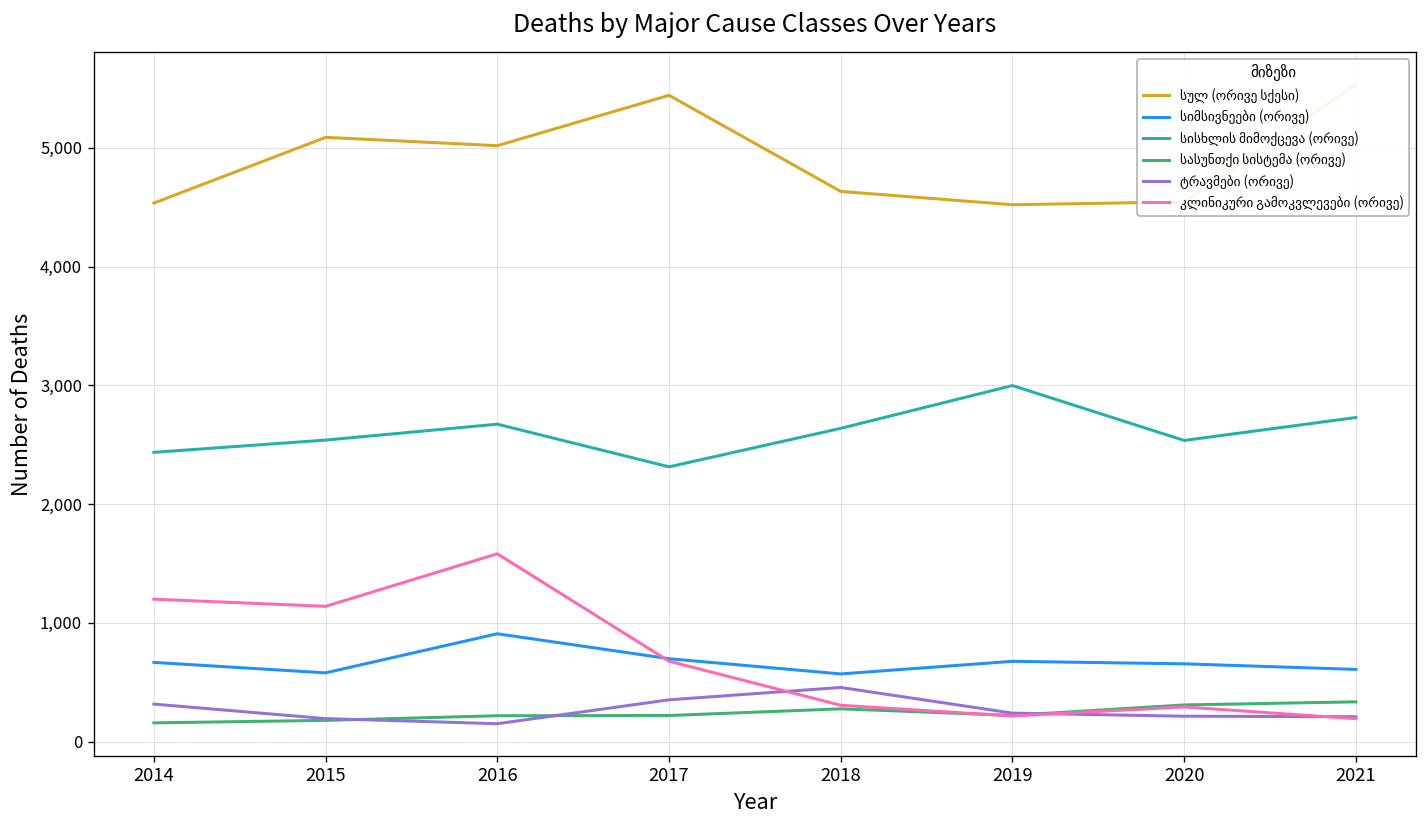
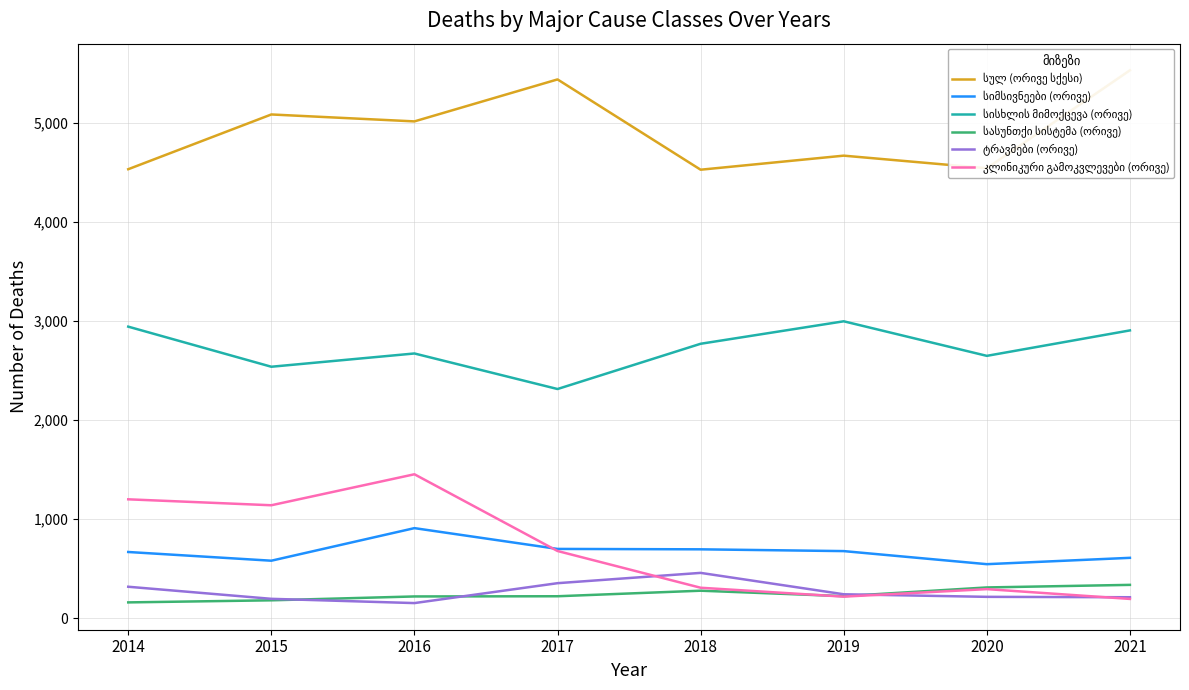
  {
    "სულ (ორივე სქესი)": {
      "2014": "4,500",
      "2015": "5,100",
      "2016": "5,000",
      "2017": "5,400",
-     "2018": "4,600",
-     "2019": "4,500"
+     "2018": "4,500",
+     "2019": "4,700"
    },
    "სიმსივნეები (ორივე)": {
      "2014": "700",
      "2015": "600",
      "2016": "900",
-     "2018": "600",
+     "2018": "700",
      "2019": "700",
-     "2020": "700",
+     "2020": "500",
      "2021": "600"
    },
    "სისხლის მიმოქცევა (ორივე)": {
-     "2014": "2,400",
+     "2014": "2,900",
      "2015": "2,500",
      "2016": "2,700",
      "2017": "2,300",
-     "2018": "2,600",
+     "2018": "2,800",
      "2019": "3,000",
-     "2020": "2,500",
-     "2021": "2,700"
+     "2020": "2,600",
+     "2021": "2,900"
    },
    "სასუნთქი სისტემა (ორივე)": {
      "2014": "200",
      "2016": "200",
      "2017": "200",
      "2018": "300",
      "2021": "300"
    },
    "ტრავმები (ორივე)": {
      "2014": "300",
      "2016": "200",
      "2017": "400",
      "2018": "500",
      "2020": "200"
    },
    "კლინიკური გამოკვლევები (ორივე)": {
      "2014": "1,200",
      "2015": "1,100",
-     "2016": "1,600",
+     "2016": "1,500",
      "2018": "300"
    }
  }
